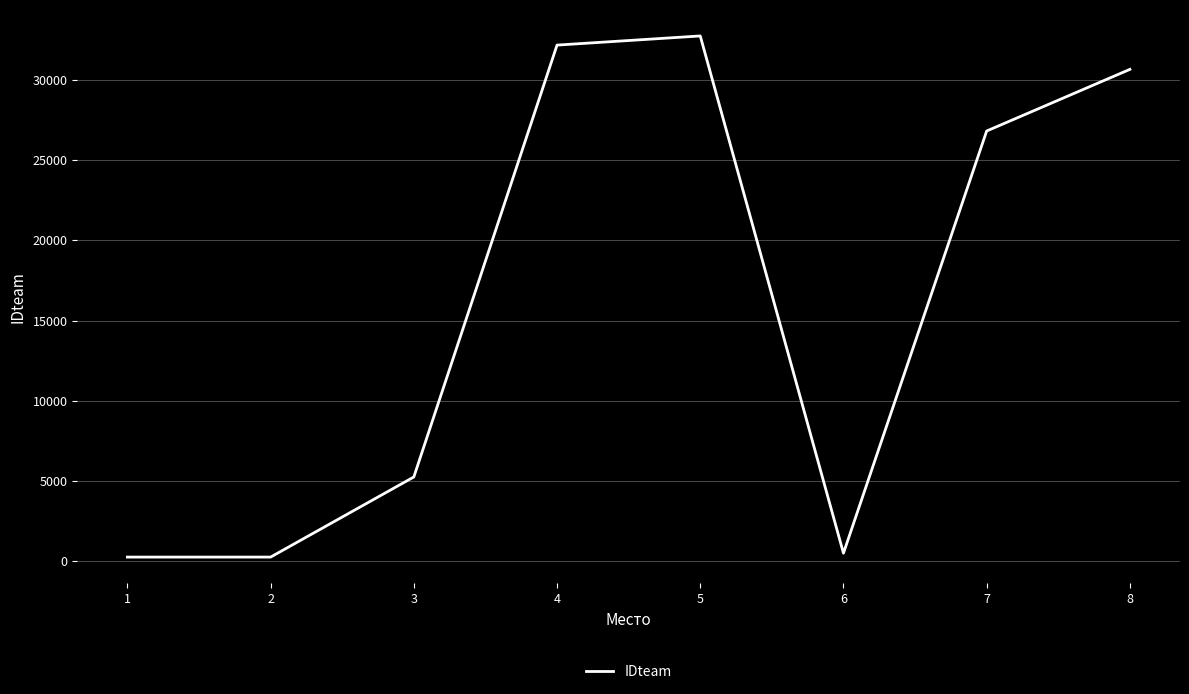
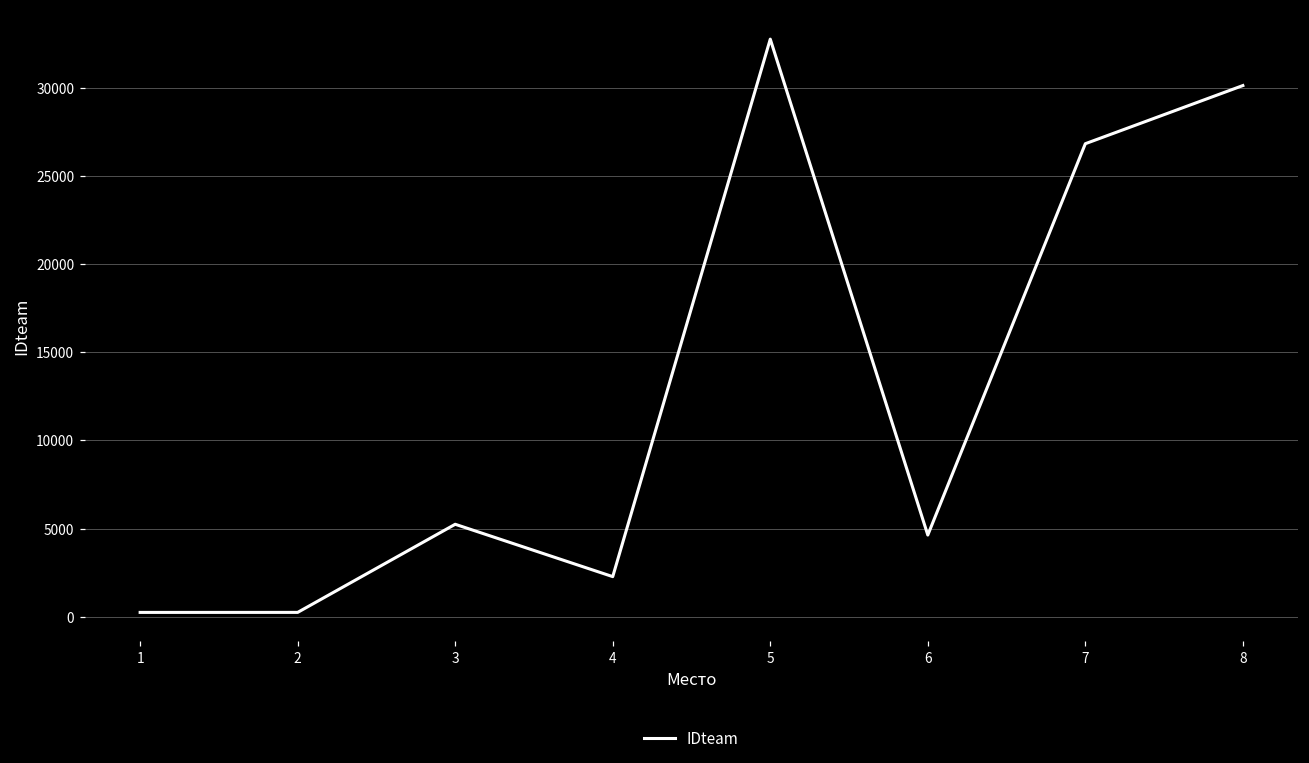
  {
    "1": 200,
    "2": 200,
    "3": 5200,
-   "4": 32200,
+   "4": 2300,
    "5": 32800,
-   "6": 500,
+   "6": 4600,
    "7": 26800,
-   "8": 30700
+   "8": 30100
  }
